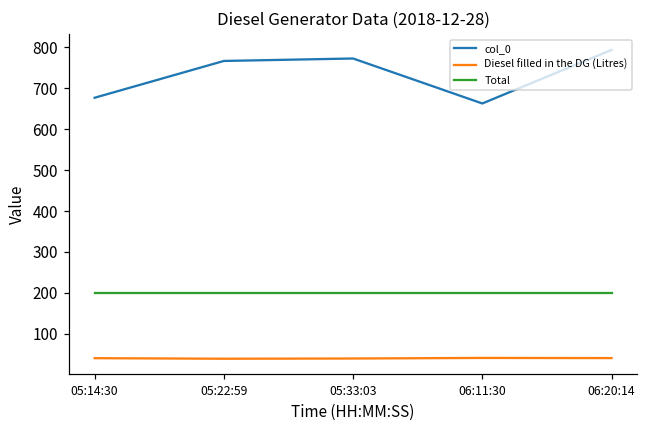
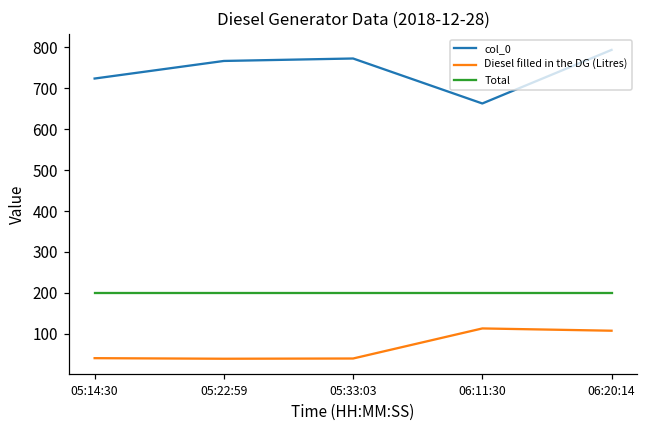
  {
    "col_0": {
-     "05:14:30": 680,
+     "05:14:30": 720,
      "05:22:59": 770,
      "05:33:03": 770,
      "06:11:30": 660
    },
    "Diesel filled in the DG (Litres)": {
      "05:14:30": 40,
      "05:22:59": 40,
      "05:33:03": 40,
-     "06:11:30": 40,
-     "06:20:14": 40
+     "06:11:30": 110,
+     "06:20:14": 110
    },
    "Total": {
      "05:14:30": 200,
      "05:22:59": 200,
      "05:33:03": 200,
      "06:11:30": 200,
      "06:20:14": 200
    }
  }
